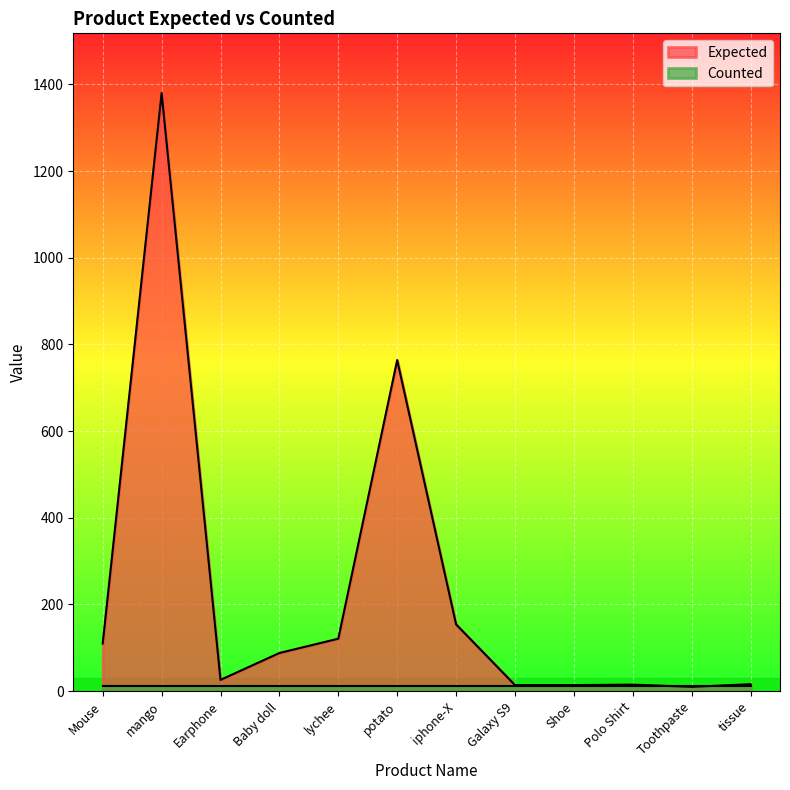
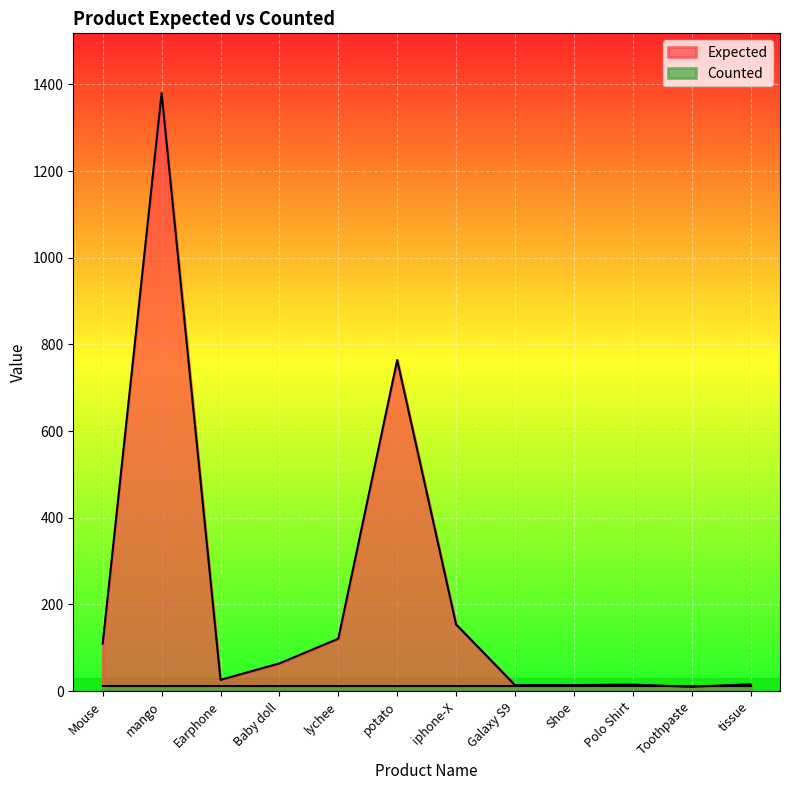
  {
    "Expected": {
      "Mouse": 110,
      "mango": 1380,
-     "Baby doll": 90,
+     "Baby doll": 60,
      "lychee": 120,
      "potato": 760,
      "iphone-X": 150
    }
  }
